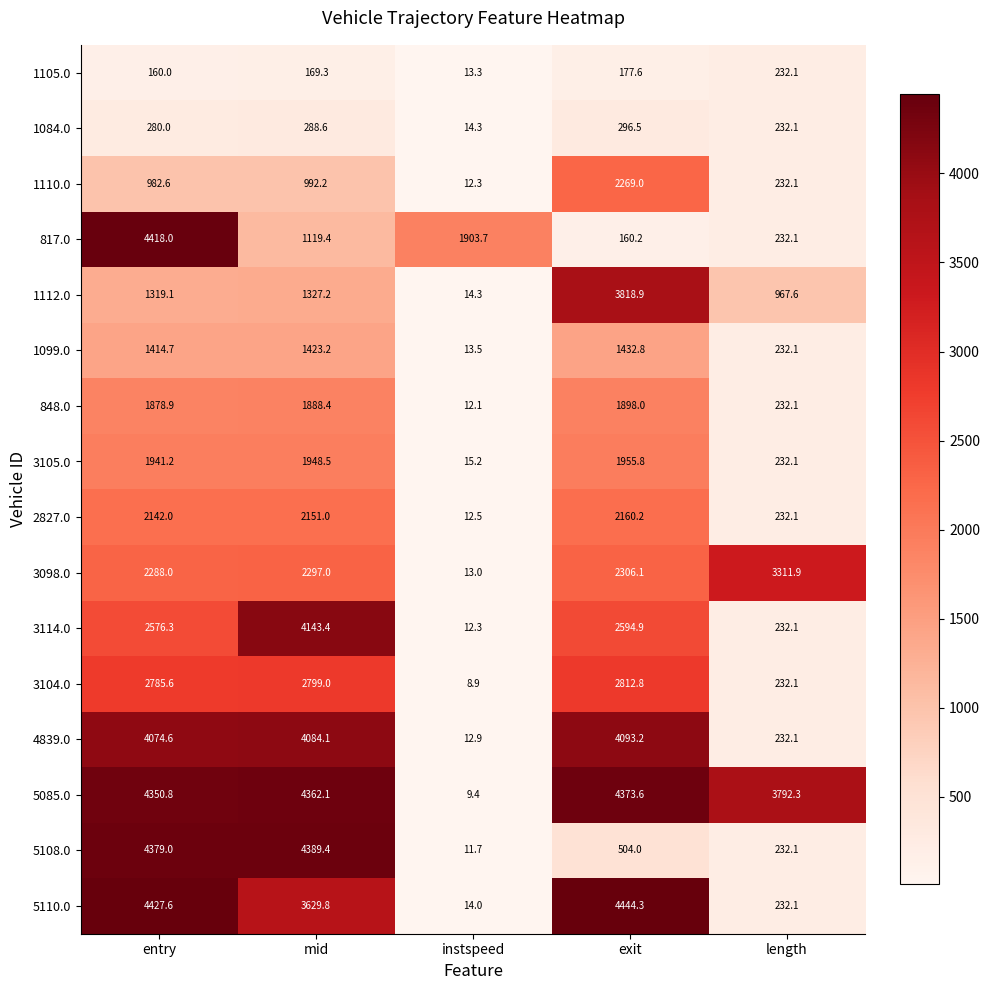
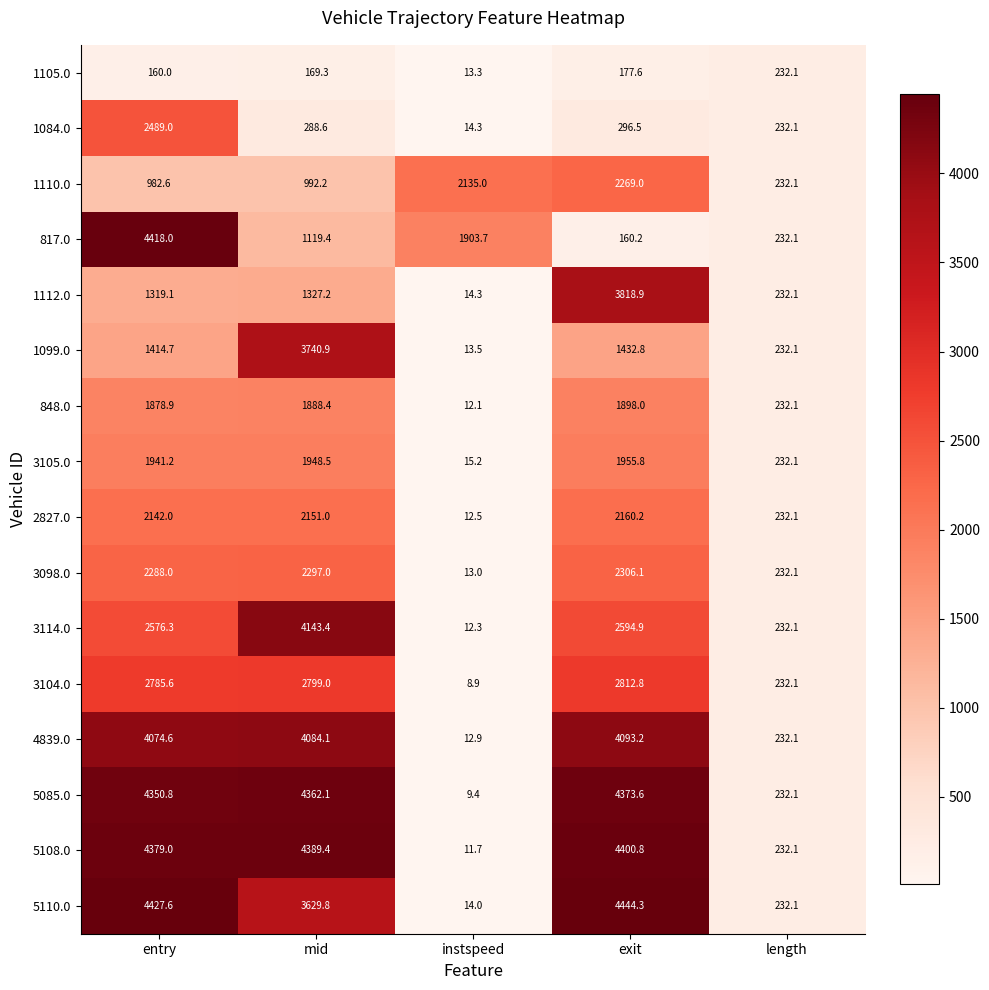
  {
    "1105.0": {
      "entry": 160.0,
      "mid": 169.3,
      "instspeed": 13.3,
      "exit": 177.6,
      "length": 232.1
    },
    "1084.0": {
-     "entry": 280.0,
+     "entry": 2489.0,
      "mid": 288.6,
      "instspeed": 14.3,
      "exit": 296.5,
      "length": 232.1
    },
    "1110.0": {
      "entry": 982.6,
      "mid": 992.2,
-     "instspeed": 12.3,
+     "instspeed": 2135.0,
      "exit": 2269.0,
      "length": 232.1
    },
    "817.0": {
      "entry": 4418.0,
      "mid": 1119.4,
      "instspeed": 1903.7,
      "exit": 160.2,
      "length": 232.1
    },
    "1112.0": {
      "entry": 1319.1,
      "mid": 1327.2,
      "instspeed": 14.3,
      "exit": 3818.9,
-     "length": 967.6
+     "length": 232.1
    },
    "1099.0": {
      "entry": 1414.7,
-     "mid": 1423.2,
+     "mid": 3740.9,
      "instspeed": 13.5,
      "exit": 1432.8,
      "length": 232.1
    },
    "848.0": {
      "entry": 1878.9,
      "mid": 1888.4,
      "instspeed": 12.1,
      "exit": 1898.0,
      "length": 232.1
    },
    "3105.0": {
      "entry": 1941.2,
      "mid": 1948.5,
      "instspeed": 15.2,
      "exit": 1955.8,
      "length": 232.1
    },
    "2827.0": {
      "entry": 2142.0,
      "mid": 2151.0,
      "instspeed": 12.5,
      "exit": 2160.2,
      "length": 232.1
    },
    "3098.0": {
      "entry": 2288.0,
      "mid": 2297.0,
      "instspeed": 13.0,
      "exit": 2306.1,
-     "length": 3311.9
+     "length": 232.1
    },
    "3114.0": {
      "entry": 2576.3,
      "mid": 4143.4,
      "instspeed": 12.3,
      "exit": 2594.9,
      "length": 232.1
    },
    "3104.0": {
      "entry": 2785.6,
      "mid": 2799.0,
      "instspeed": 8.9,
      "exit": 2812.8,
      "length": 232.1
    },
    "4839.0": {
      "entry": 4074.6,
      "mid": 4084.1,
      "instspeed": 12.9,
      "exit": 4093.2,
      "length": 232.1
    },
    "5085.0": {
      "entry": 4350.8,
      "mid": 4362.1,
      "instspeed": 9.4,
      "exit": 4373.6,
-     "length": 3792.3
+     "length": 232.1
    },
    "5108.0": {
      "entry": 4379.0,
      "mid": 4389.4,
      "instspeed": 11.7,
-     "exit": 504.0,
+     "exit": 4400.8,
      "length": 232.1
    },
    "5110.0": {
      "entry": 4427.6,
      "mid": 3629.8,
      "instspeed": 14.0,
      "exit": 4444.3,
      "length": 232.1
    }
  }
